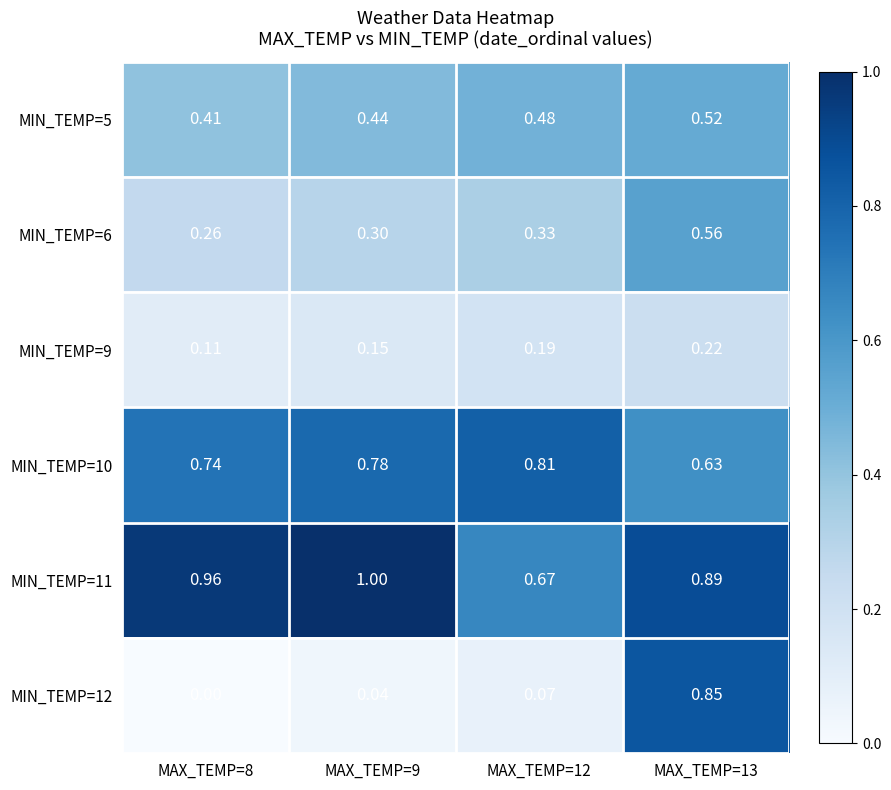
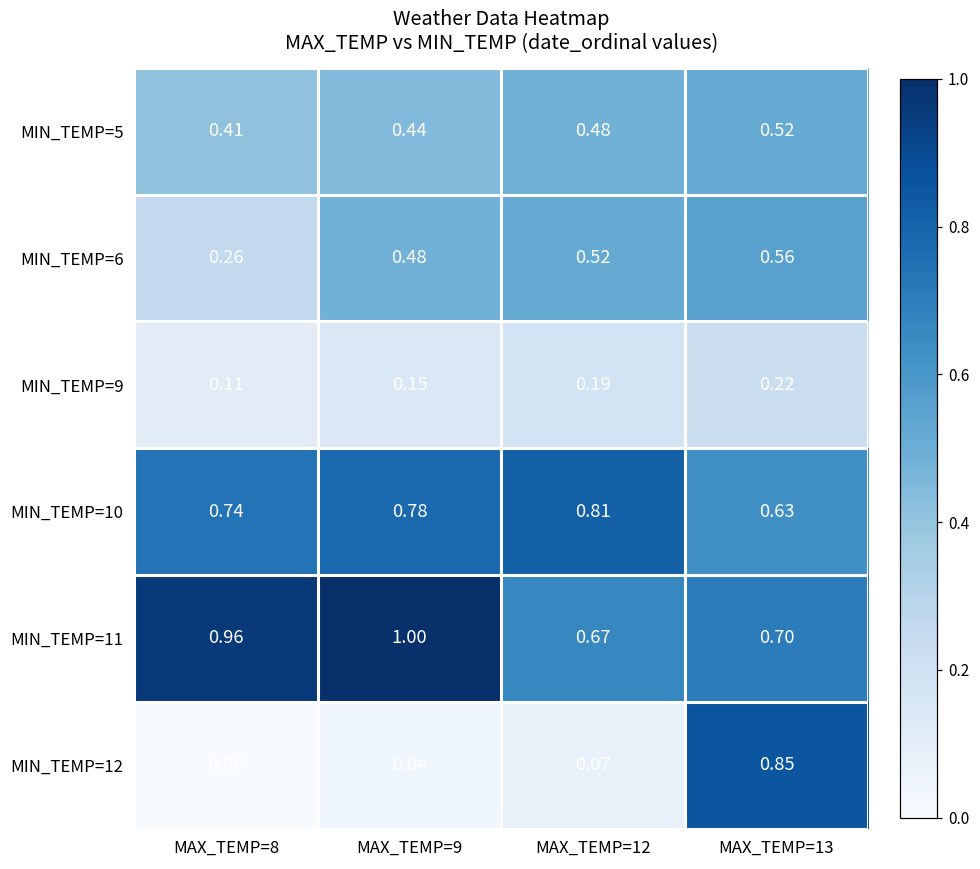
  {
    "MIN_TEMP=5": {
      "MAX_TEMP=8": 0.41,
      "MAX_TEMP=9": 0.44,
      "MAX_TEMP=12": 0.48,
      "MAX_TEMP=13": 0.52
    },
    "MIN_TEMP=6": {
      "MAX_TEMP=8": 0.26,
-     "MAX_TEMP=9": 0.30,
-     "MAX_TEMP=12": 0.33,
+     "MAX_TEMP=9": 0.48,
+     "MAX_TEMP=12": 0.52,
      "MAX_TEMP=13": 0.56
    },
    "MIN_TEMP=9": {
      "MAX_TEMP=13": 0.22
    },
    "MIN_TEMP=10": {
      "MAX_TEMP=8": 0.74,
      "MAX_TEMP=9": 0.78,
      "MAX_TEMP=12": 0.81,
      "MAX_TEMP=13": 0.63
    },
    "MIN_TEMP=11": {
      "MAX_TEMP=8": 0.96,
      "MAX_TEMP=9": 1.00,
      "MAX_TEMP=12": 0.67,
-     "MAX_TEMP=13": 0.89
+     "MAX_TEMP=13": 0.70
    },
    "MIN_TEMP=12": {
      "MAX_TEMP=13": 0.85
    }
  }
